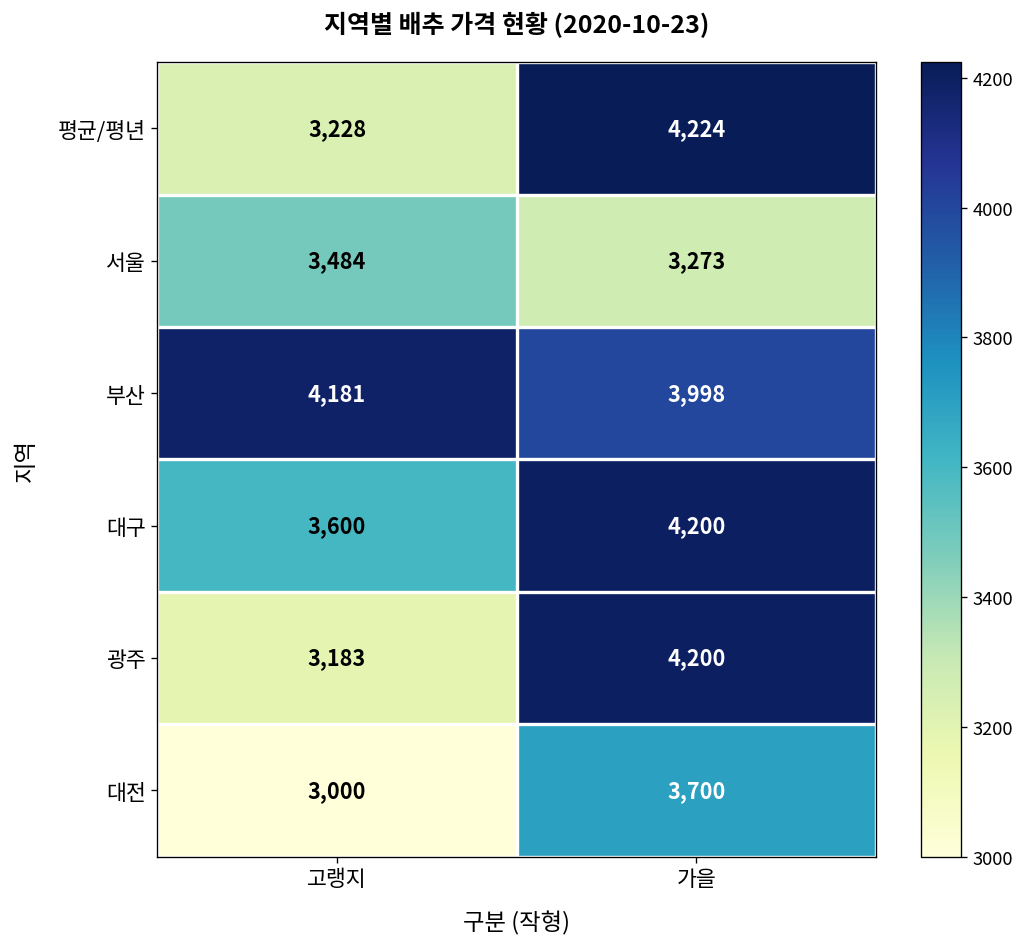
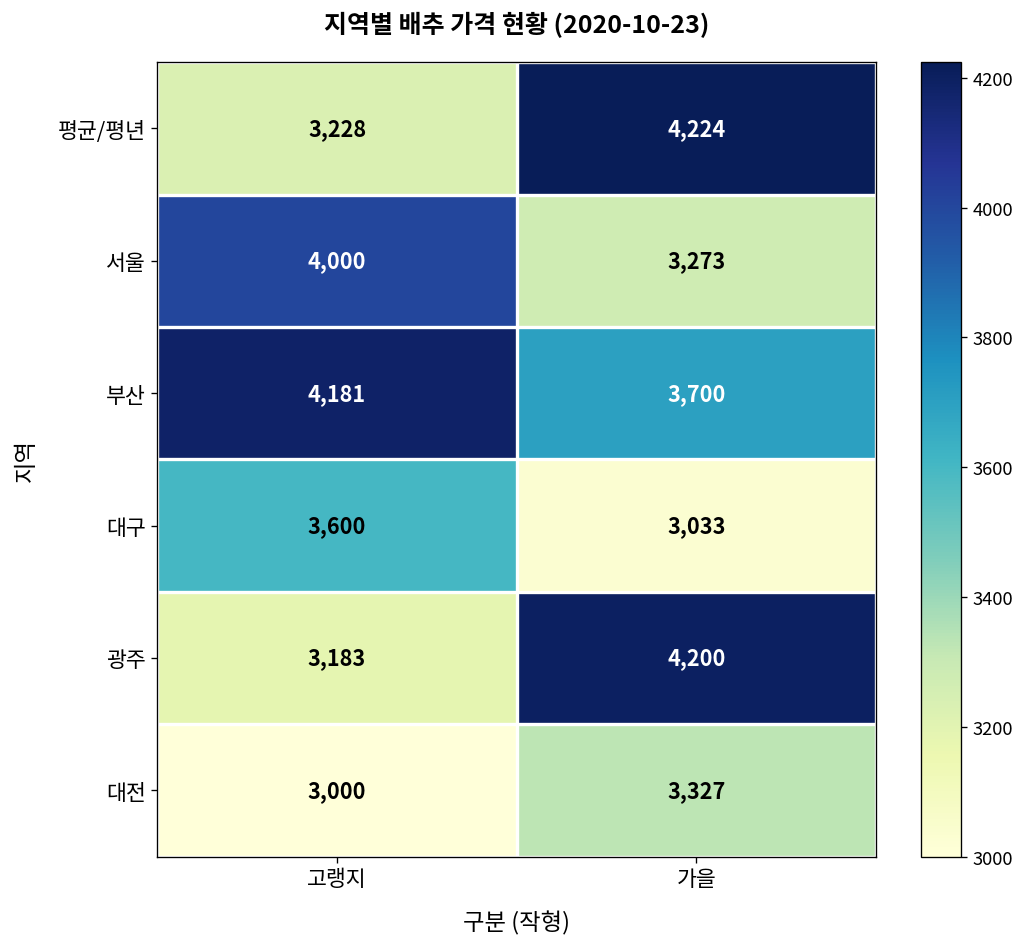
  {
    "평균/평년": {
      "고랭지": "3,228",
      "가을": "4,224"
    },
    "서울": {
-     "고랭지": "3,484",
+     "고랭지": "4,000",
      "가을": "3,273"
    },
    "부산": {
      "고랭지": "4,181",
-     "가을": "3,998"
+     "가을": "3,700"
    },
    "대구": {
      "고랭지": "3,600",
-     "가을": "4,200"
+     "가을": "3,033"
    },
    "광주": {
      "고랭지": "3,183",
      "가을": "4,200"
    },
    "대전": {
      "고랭지": "3,000",
-     "가을": "3,700"
+     "가을": "3,327"
    }
  }
